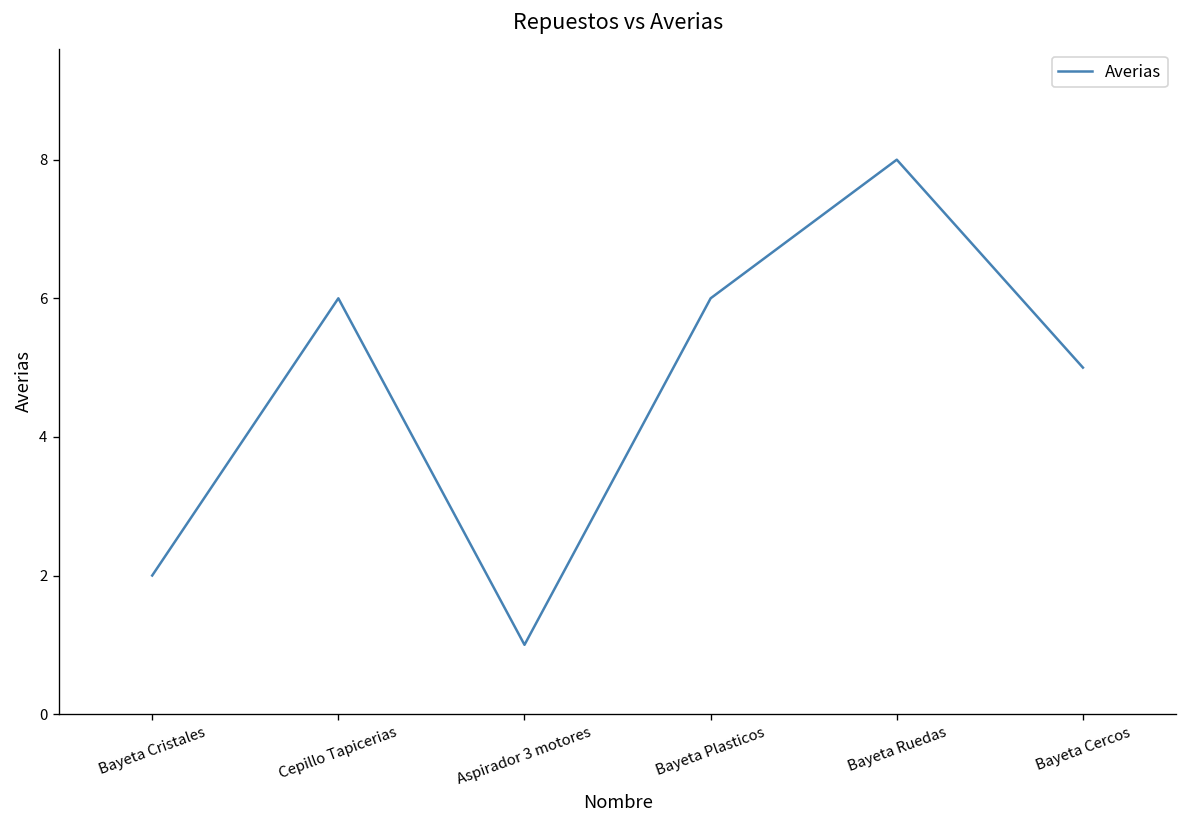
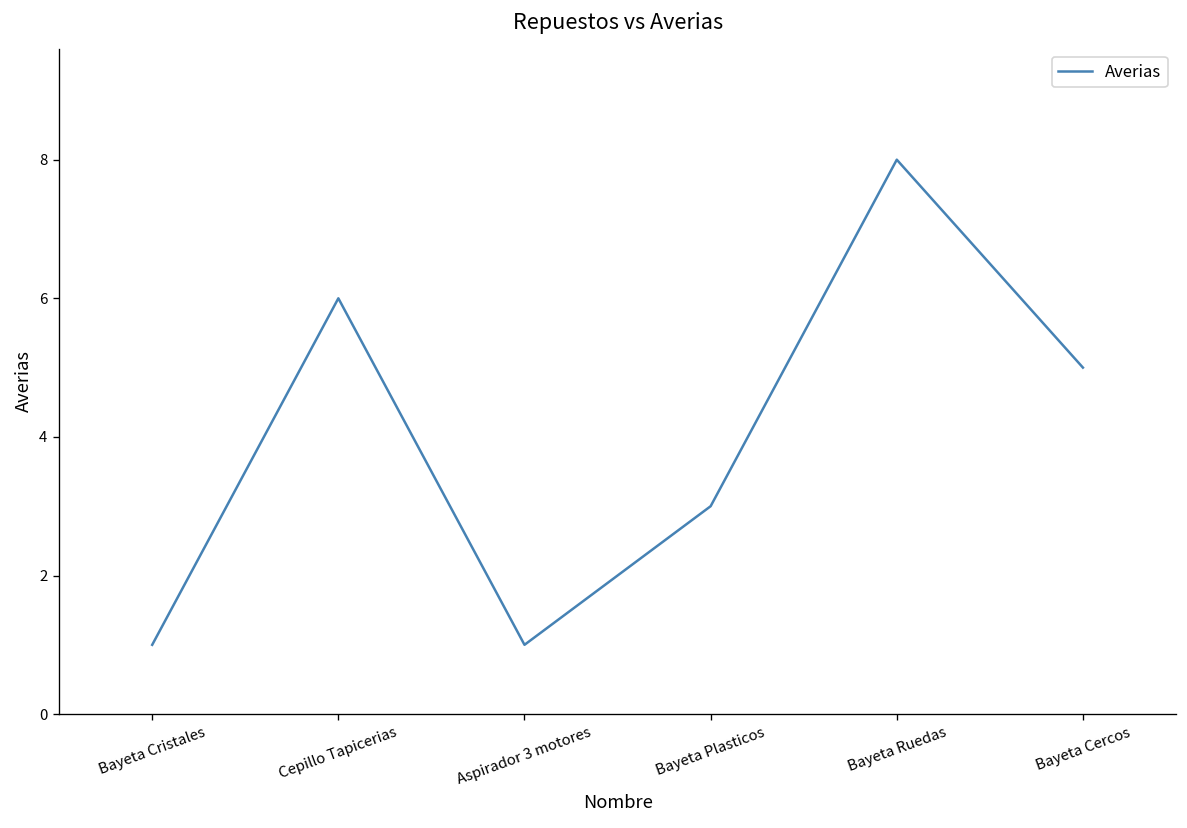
  {
-   "Bayeta Cristales": 2,
+   "Bayeta Cristales": 1,
    "Cepillo Tapicerias": 6,
    "Aspirador 3 motores": 1,
-   "Bayeta Plasticos": 6,
+   "Bayeta Plasticos": 3,
    "Bayeta Ruedas": 8,
    "Bayeta Cercos": 5
  }
